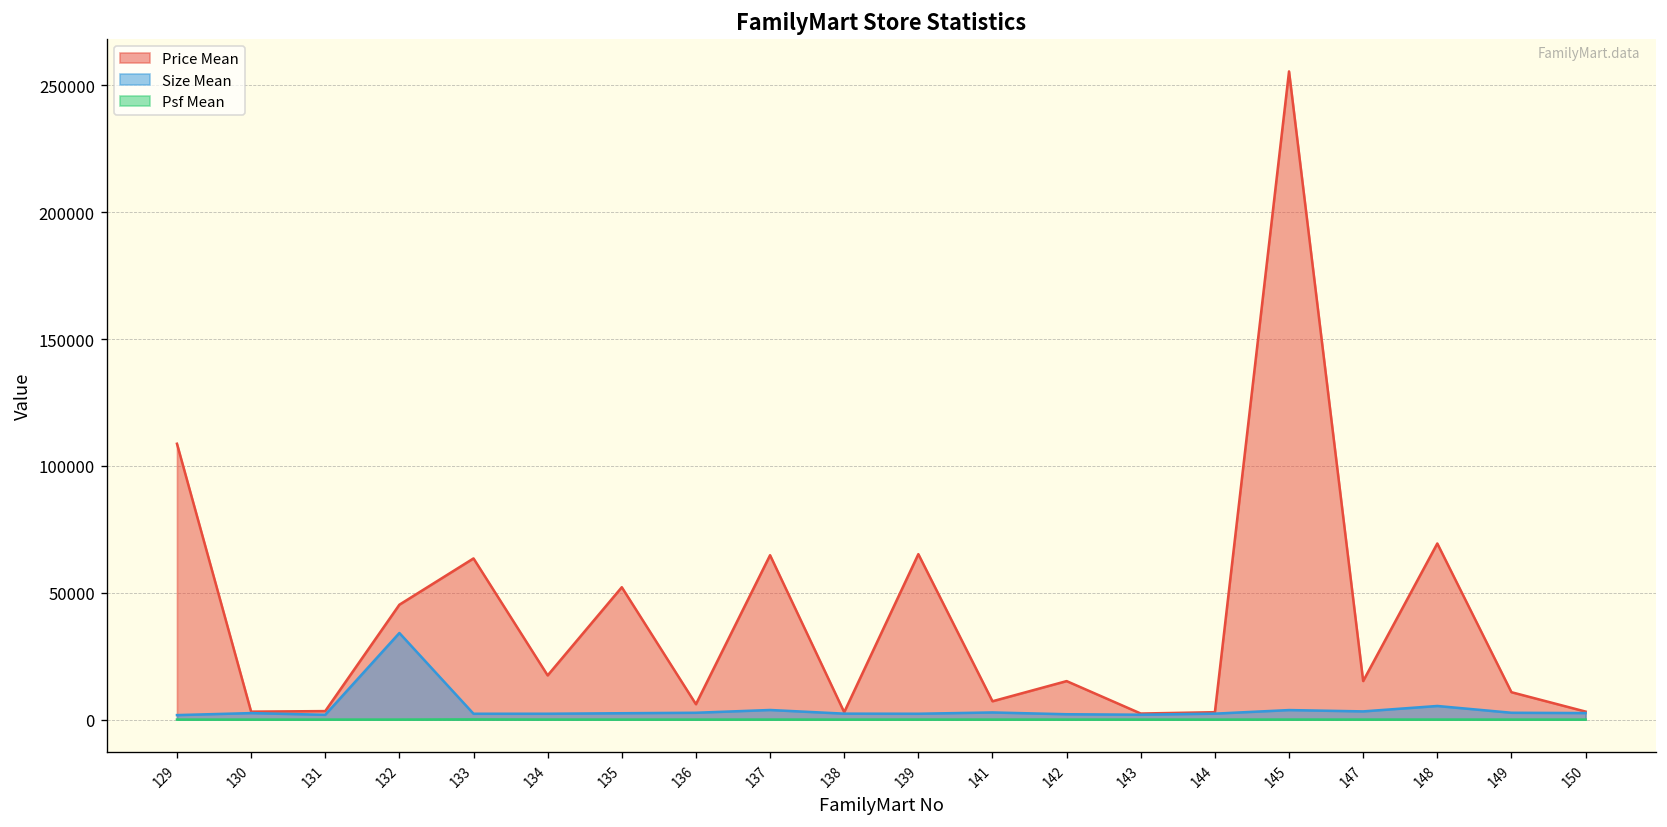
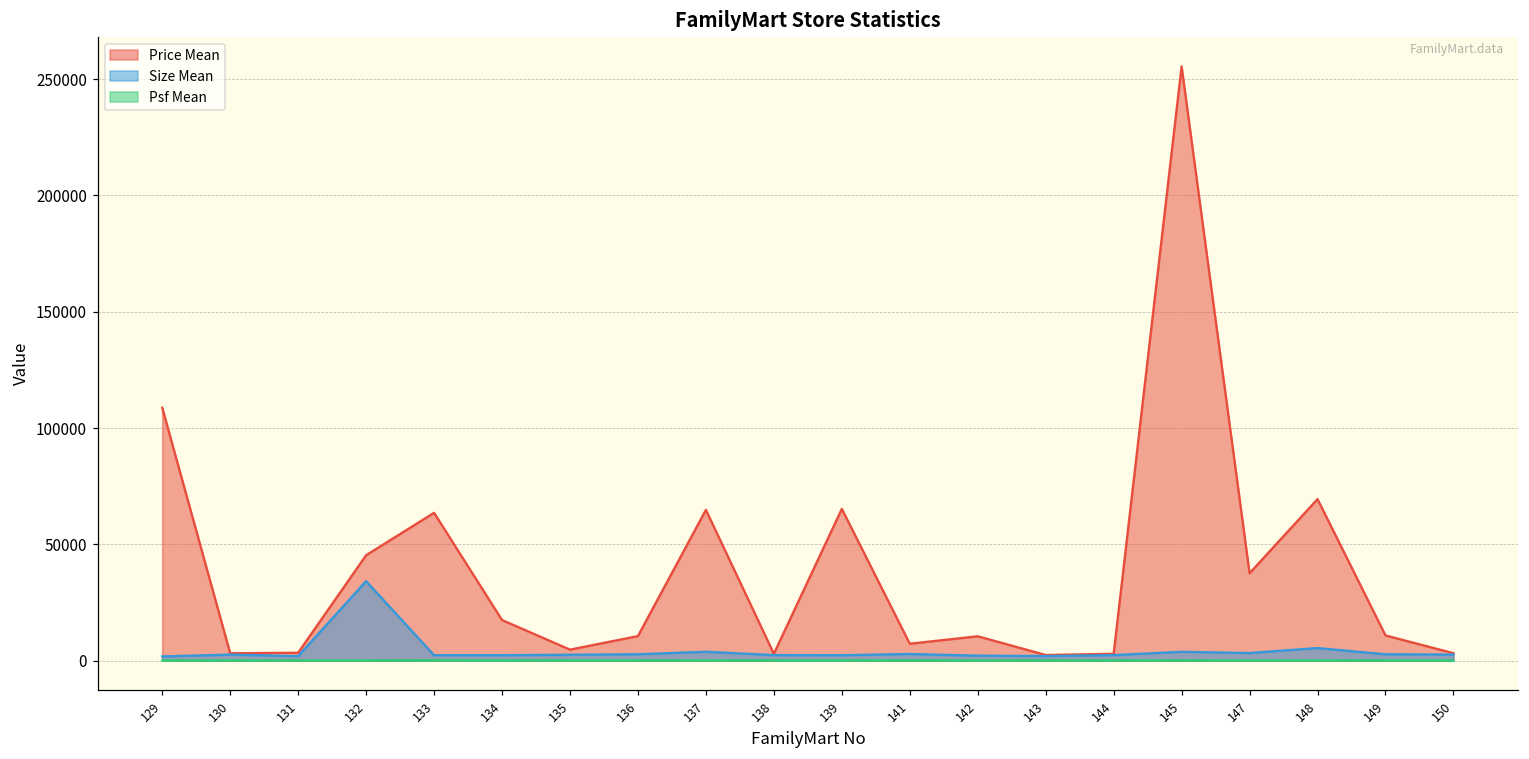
  {
    "Price Mean": {
      "129": 109000,
      "131": 3000,
      "132": 45000,
      "133": 64000,
      "134": 17000,
-     "135": 52000,
-     "136": 6000,
+     "135": 5000,
+     "136": 11000,
      "137": 65000,
      "139": 65000,
      "141": 7000,
-     "142": 15000,
+     "142": 10000,
      "145": 256000,
-     "147": 15000,
+     "147": 38000,
      "148": 69000,
      "149": 11000
    },
    "Size Mean": {
      "129": 2000,
      "131": 2000,
      "132": 34000,
      "133": 2000,
      "134": 2000,
      "135": 3000,
      "136": 3000,
      "137": 4000,
      "139": 2000,
      "141": 3000,
      "142": 2000,
      "145": 4000,
      "147": 3000,
      "148": 5000,
      "149": 3000
    },
    "Psf Mean": {
      "129": 0,
      "130": 0,
      "131": 0,
      "132": 0,
      "133": 0,
      "134": 0,
      "135": 0,
      "136": 0,
      "137": 0,
      "138": 0,
      "139": 0,
      "141": 0,
      "142": 0,
      "143": 0,
      "144": 0,
      "145": 0,
      "147": 0,
      "148": 0,
      "149": 0,
      "150": 0
    }
  }
